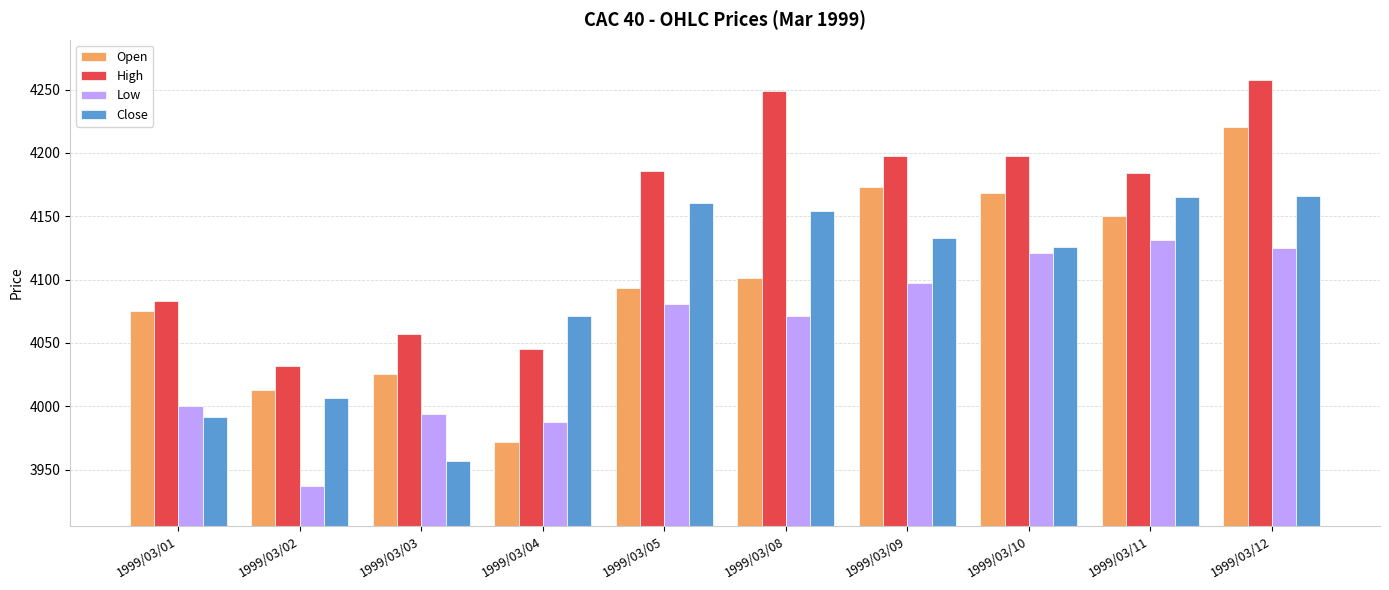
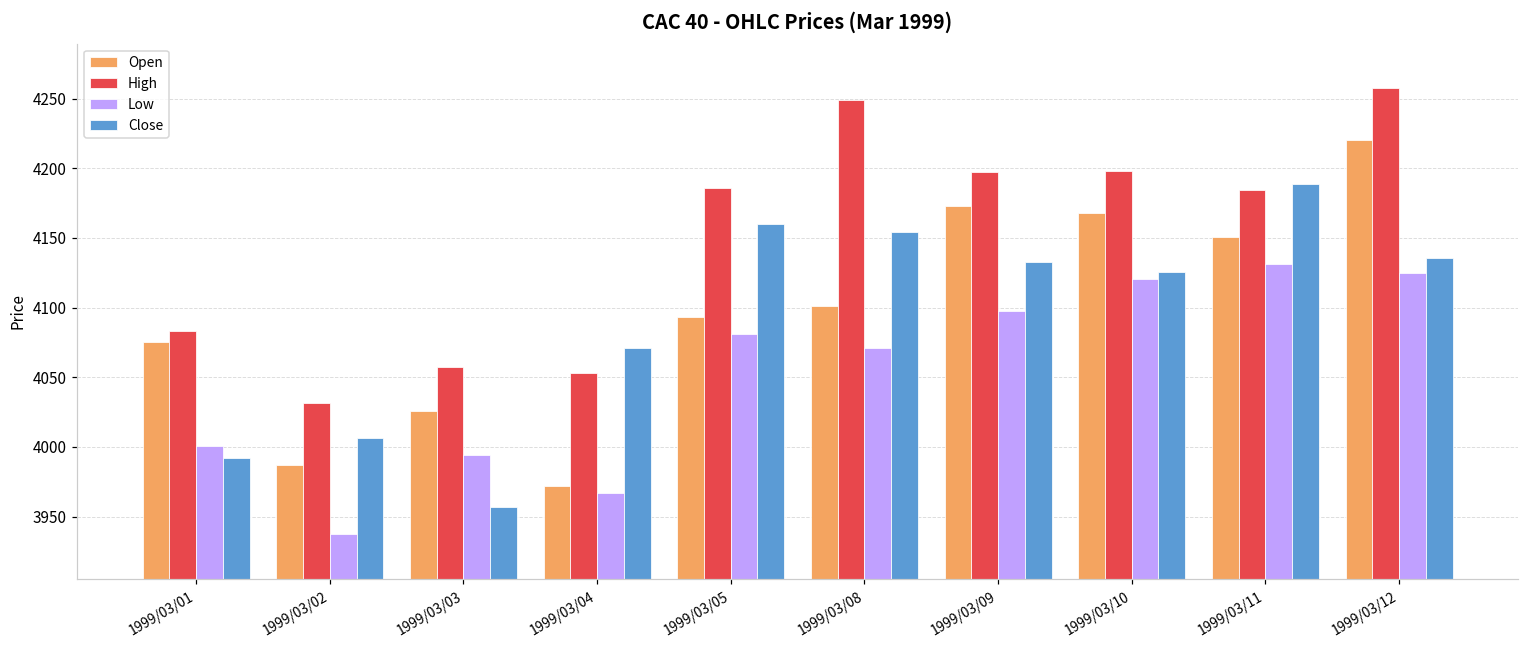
  {
    "Open": {
      "1999/03/01": 4076,
-     "1999/03/02": 4013,
+     "1999/03/02": 3987,
      "1999/03/03": 4026,
      "1999/03/04": 3972,
      "1999/03/05": 4093,
      "1999/03/08": 4101,
      "1999/03/09": 4173,
      "1999/03/10": 4168,
      "1999/03/11": 4150,
      "1999/03/12": 4220
    },
    "High": {
      "1999/03/01": 4083,
      "1999/03/02": 4032,
      "1999/03/03": 4057,
-     "1999/03/04": 4045,
+     "1999/03/04": 4053,
      "1999/03/05": 4186,
      "1999/03/08": 4249,
      "1999/03/09": 4197,
      "1999/03/10": 4198,
      "1999/03/11": 4184,
      "1999/03/12": 4257
    },
    "Low": {
      "1999/03/01": 4000,
      "1999/03/02": 3937,
      "1999/03/03": 3994,
-     "1999/03/04": 3987,
+     "1999/03/04": 3967,
      "1999/03/05": 4081,
      "1999/03/08": 4071,
      "1999/03/09": 4097,
      "1999/03/10": 4121,
      "1999/03/11": 4132,
      "1999/03/12": 4125
    },
    "Close": {
      "1999/03/01": 3992,
      "1999/03/02": 4007,
      "1999/03/03": 3957,
      "1999/03/04": 4071,
      "1999/03/05": 4160,
      "1999/03/08": 4154,
      "1999/03/09": 4133,
      "1999/03/10": 4126,
-     "1999/03/11": 4165,
-     "1999/03/12": 4166
+     "1999/03/11": 4188,
+     "1999/03/12": 4136
    }
  }
